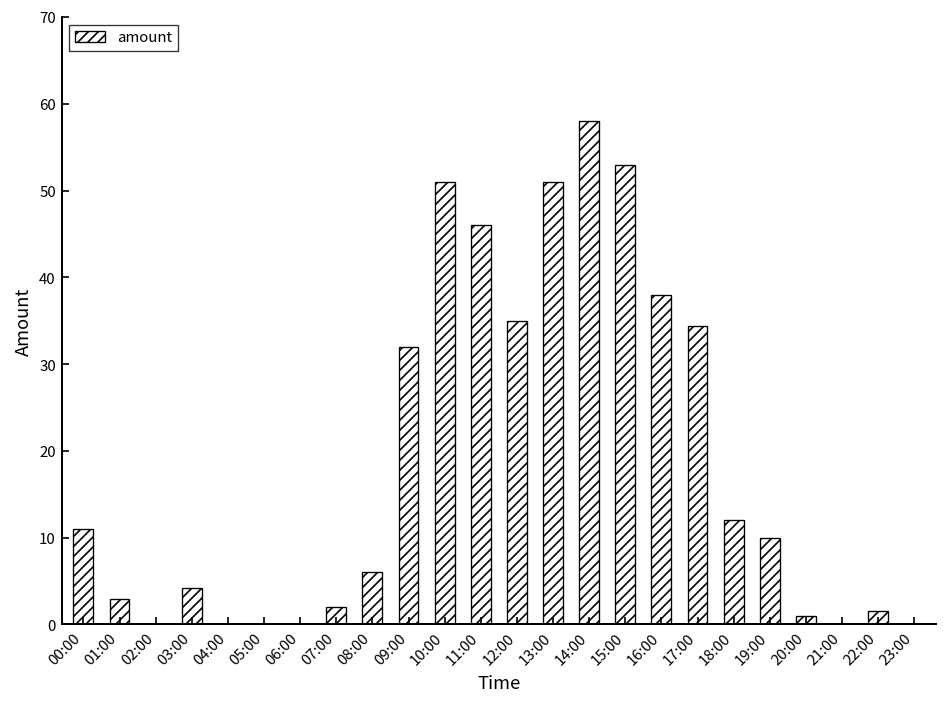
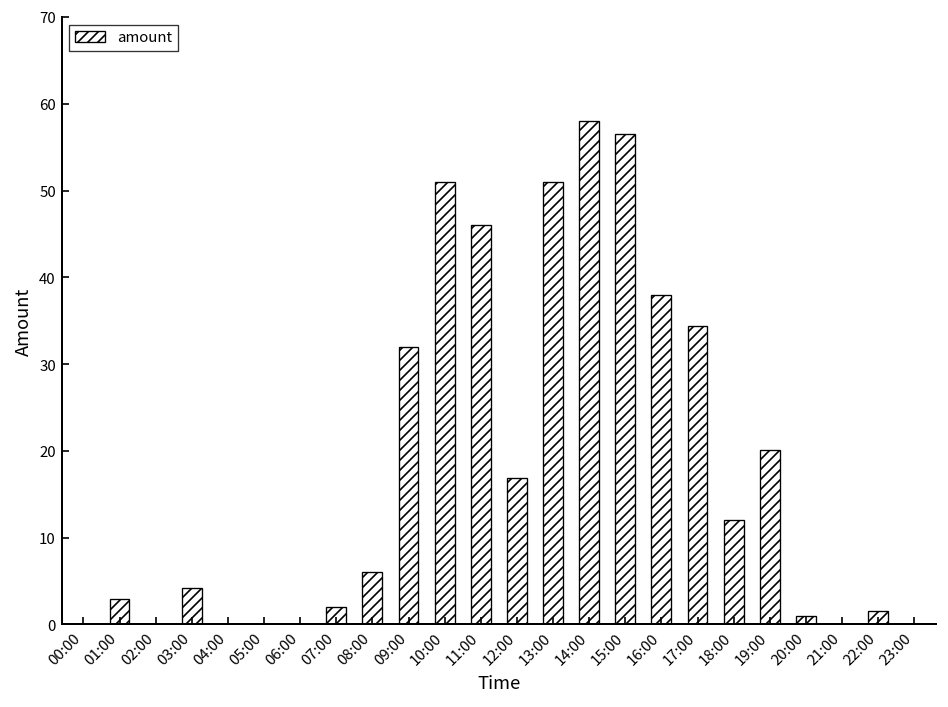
  {
-   "00:00": 11,
+   "00:00": 0,
    "01:00": 3,
    "02:00": 0,
    "03:00": 4,
    "04:00": 0,
    "05:00": 0,
    "06:00": 0,
    "07:00": 2,
    "08:00": 6,
    "09:00": 32,
    "10:00": 51,
    "11:00": 46,
-   "12:00": 35,
+   "12:00": 17,
    "13:00": 51,
    "14:00": 58,
-   "15:00": 53,
+   "15:00": 57,
    "16:00": 38,
    "17:00": 34,
    "18:00": 12,
-   "19:00": 10,
+   "19:00": 20,
    "20:00": 1,
    "21:00": 0,
    "22:00": 2,
    "23:00": 0
  }
